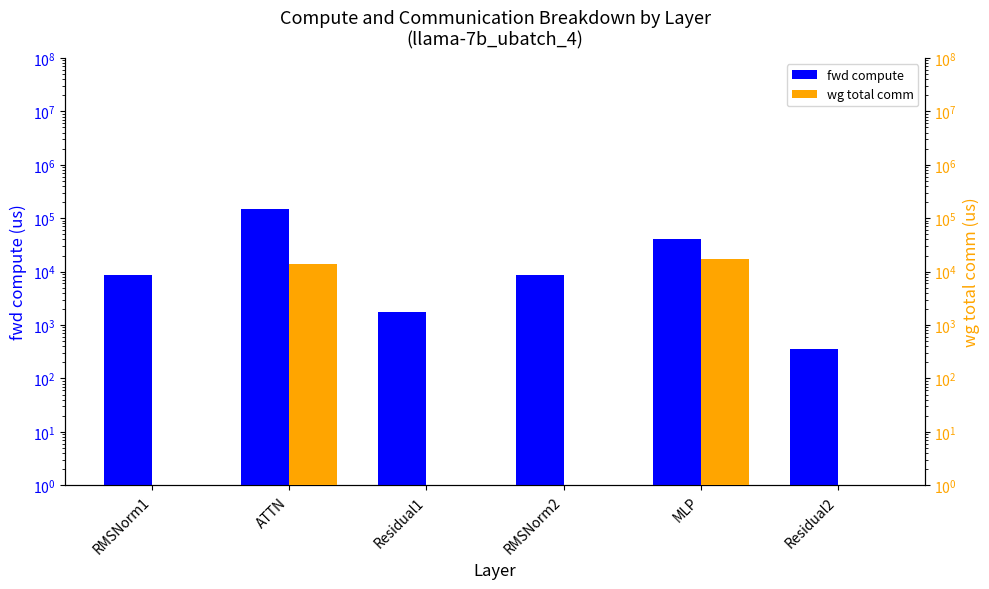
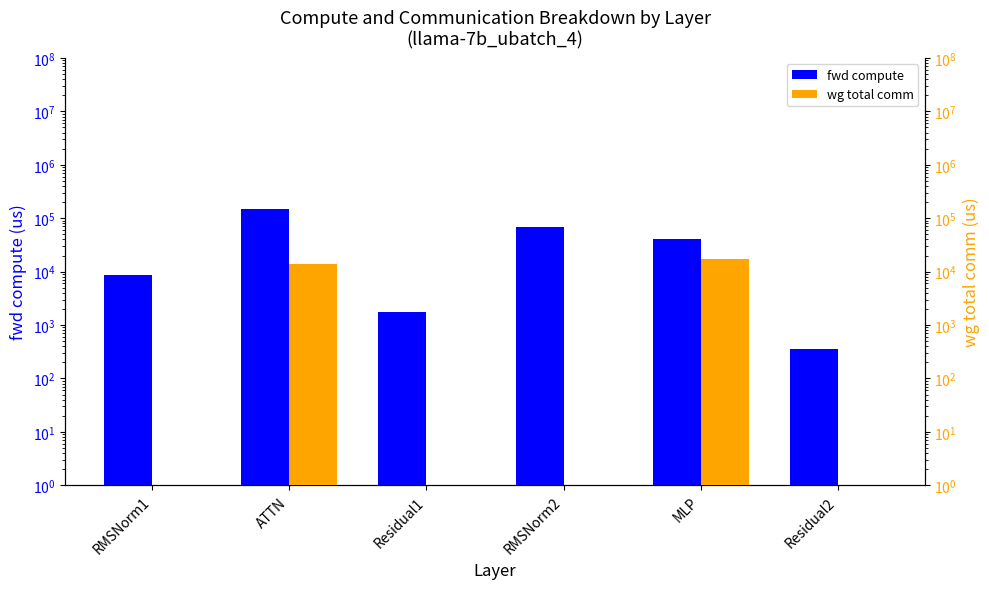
  {
    "fwd compute": {
      "RMSNorm1": 9000,
      "ATTN": 150000,
      "Residual1": 1800,
-     "RMSNorm2": 9000,
+     "RMSNorm2": 70000,
      "MLP": 40000,
      "Residual2": 400
    },
    "wg total comm": {
      "RMSNorm1": 1.0,
      "ATTN": 14000,
      "Residual1": 1.0,
      "RMSNorm2": 1.0,
      "MLP": 18000,
      "Residual2": 1.0
    }
  }
